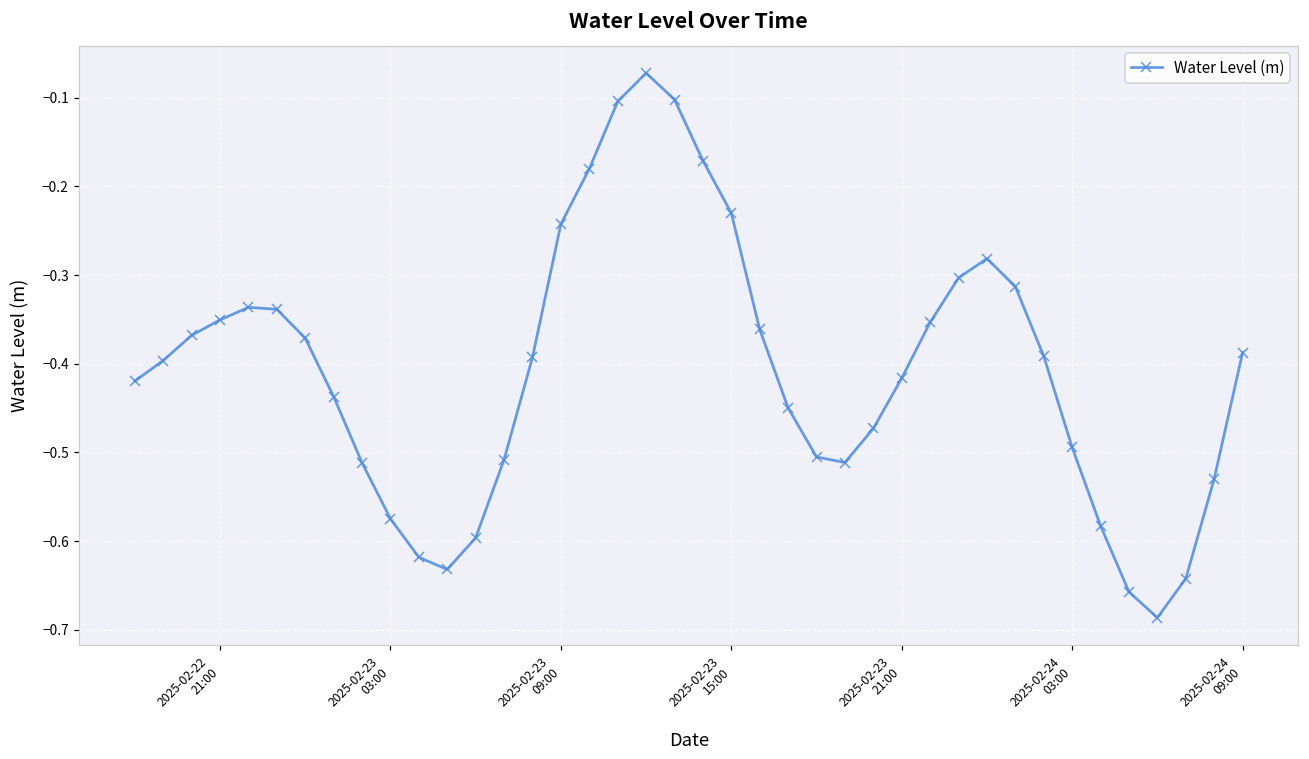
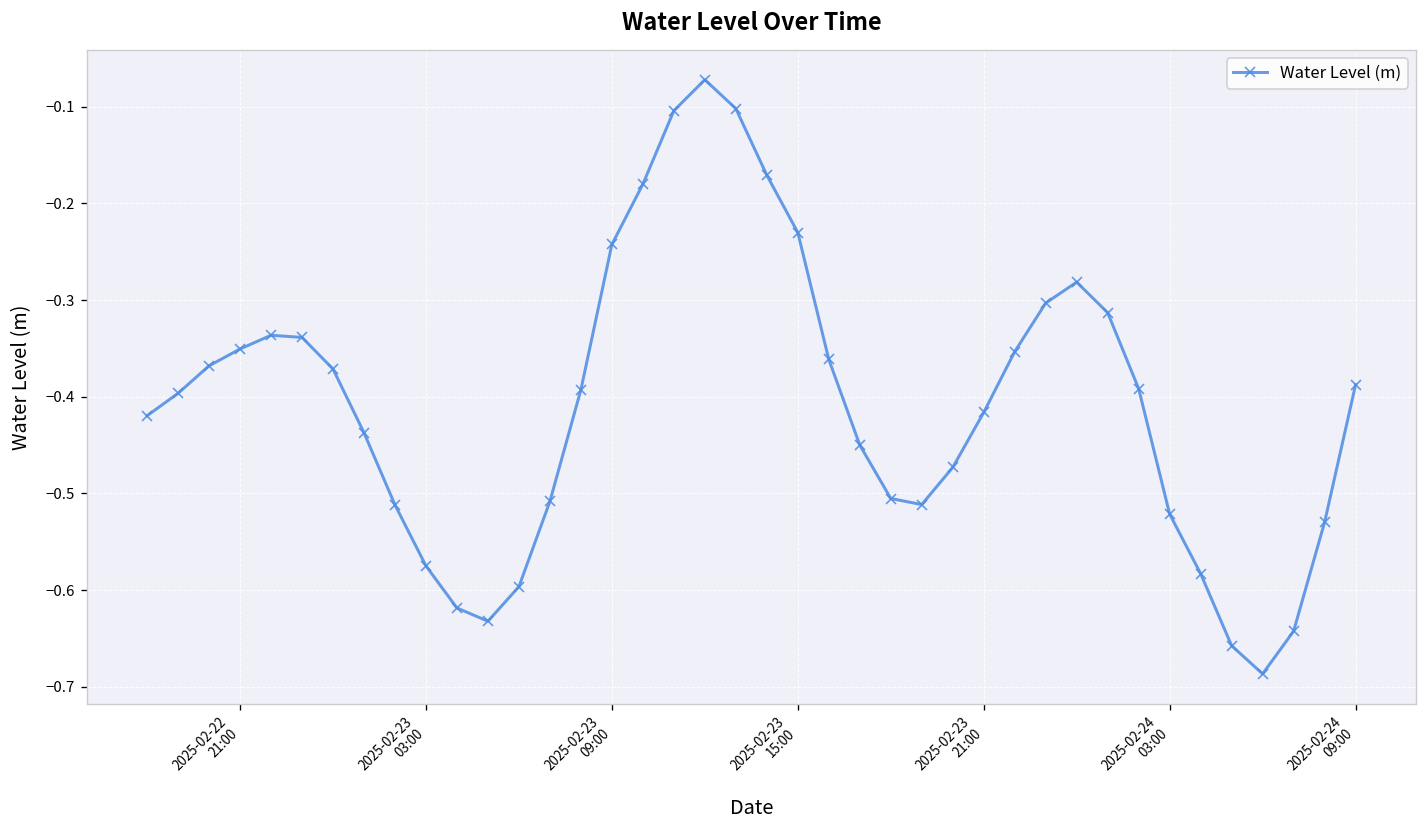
  {
    "2025-02-22 21:00": -0.35,
    "2025-02-23 03:00": -0.57,
    "2025-02-23 09:00": -0.24,
    "2025-02-23 15:00": -0.23,
    "2025-02-23 21:00": -0.42,
-   "2025-02-24 03:00": -0.49,
+   "2025-02-24 03:00": -0.52,
    "2025-02-24 09:00": -0.39
  }
